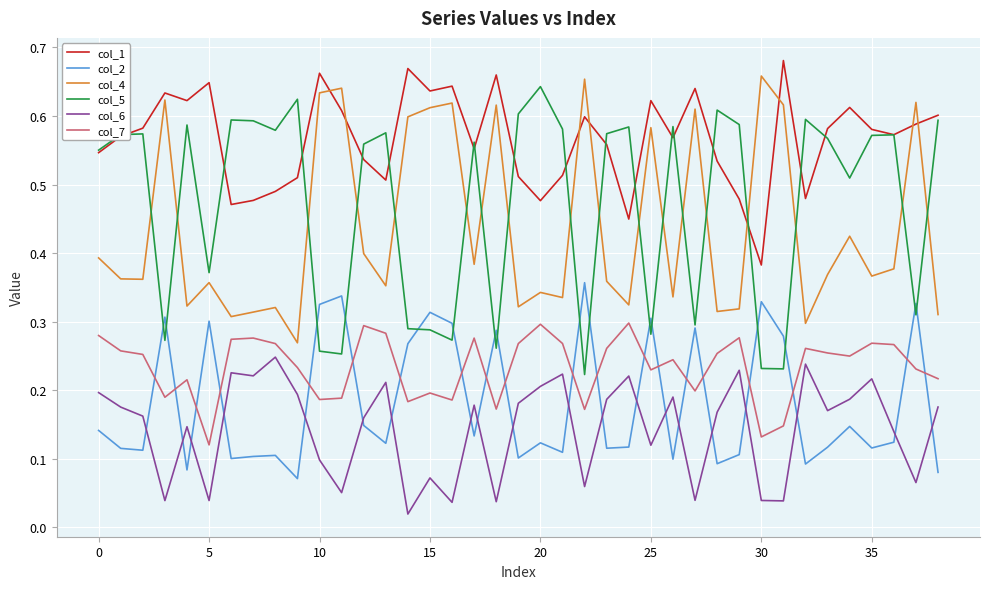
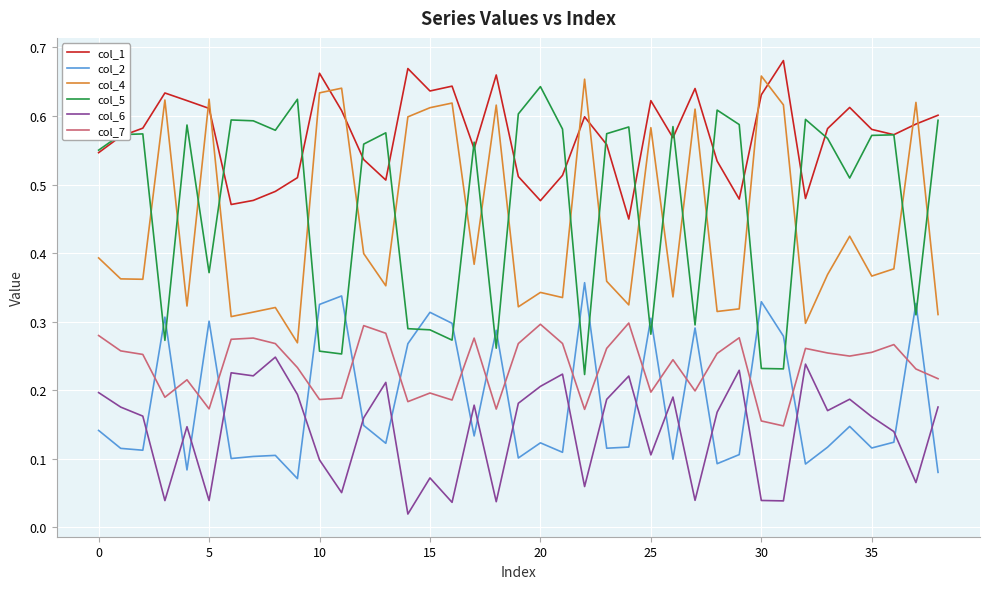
  {
    "col_1": {
      "0": 0.55,
-     "5": 0.65,
+     "5": 0.61,
      "10": 0.66,
      "15": 0.64,
      "20": 0.48,
      "25": 0.62,
-     "30": 0.38,
+     "30": 0.63,
      "35": 0.58
    },
    "col_2": {
      "0": 0.14,
      "5": 0.30,
      "10": 0.33,
      "15": 0.31,
      "20": 0.12,
      "25": 0.30,
      "30": 0.33,
      "35": 0.12
    },
    "col_4": {
      "0": 0.39,
-     "5": 0.36,
+     "5": 0.62,
      "10": 0.63,
      "15": 0.61,
      "20": 0.34,
      "25": 0.58,
      "30": 0.66,
      "35": 0.37
    },
    "col_5": {
      "0": 0.55,
      "5": 0.37,
      "10": 0.26,
      "15": 0.29,
      "20": 0.64,
      "25": 0.28,
      "30": 0.23,
      "35": 0.57
    },
    "col_6": {
      "0": 0.20,
      "5": 0.04,
      "10": 0.10,
      "15": 0.07,
      "20": 0.21,
-     "25": 0.12,
+     "25": 0.11,
      "30": 0.04,
-     "35": 0.22
+     "35": 0.16
    },
    "col_7": {
      "0": 0.28,
-     "5": 0.12,
+     "5": 0.17,
      "10": 0.19,
      "15": 0.20,
      "20": 0.30,
-     "25": 0.23,
-     "30": 0.13,
-     "35": 0.27
+     "25": 0.20,
+     "30": 0.16,
+     "35": 0.26
    }
  }
